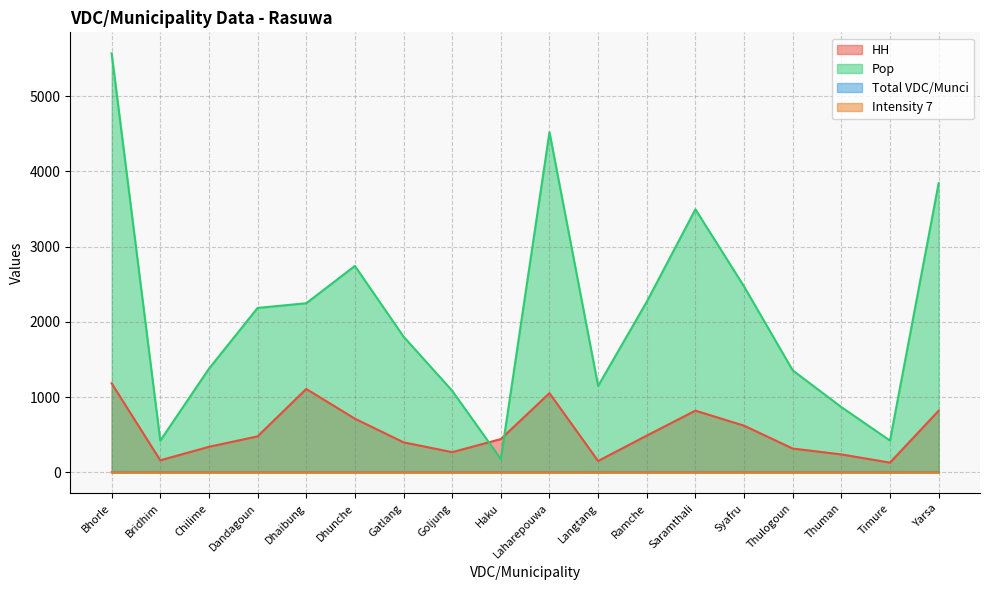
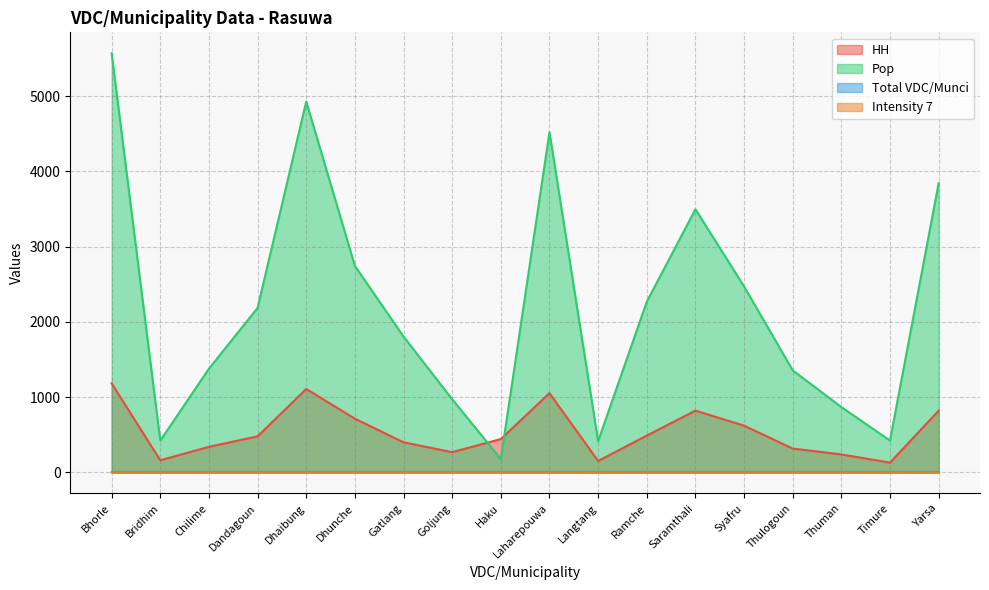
  {
    "Pop": {
      "Bhorle": 5600,
      "Bridhim": 400,
      "Chilime": 1400,
      "Dandagoun": 2200,
-     "Dhaibung": 2200,
+     "Dhaibung": 4900,
      "Dhunche": 2700,
      "Gatlang": 1800,
-     "Goljung": 1100,
+     "Goljung": 1000,
      "Haku": 200,
      "Laharepouwa": 4500,
-     "Langtang": 1100,
+     "Langtang": 400,
      "Ramche": 2300,
      "Saramthali": 3500,
      "Syafru": 2500,
      "Thulogoun": 1400,
      "Thuman": 900,
      "Timure": 400,
      "Yarsa": 3800
    }
  }
